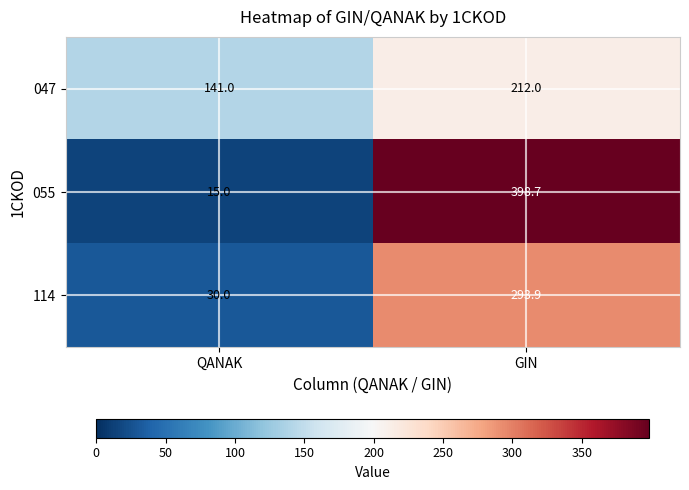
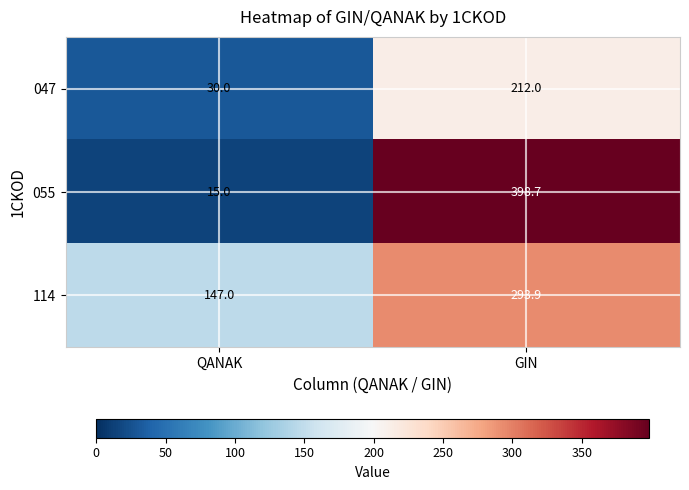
  {
    "047": {
-     "QANAK": 141.0,
+     "QANAK": 30.0,
      "GIN": 212.0
    },
    "055": {
      "QANAK": 15.0,
      "GIN": 398.7
    },
    "114": {
-     "QANAK": 30.0,
+     "QANAK": 147.0,
      "GIN": 293.9
    }
  }
